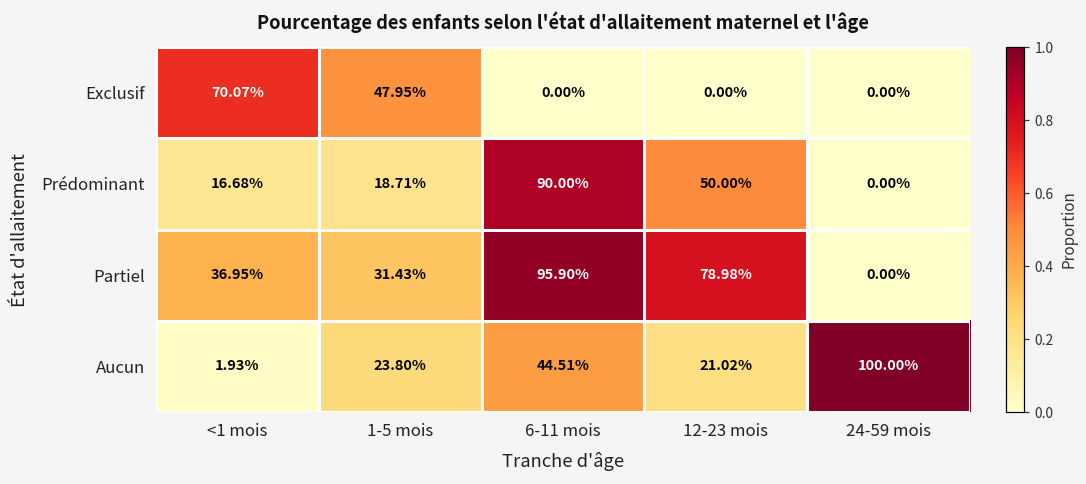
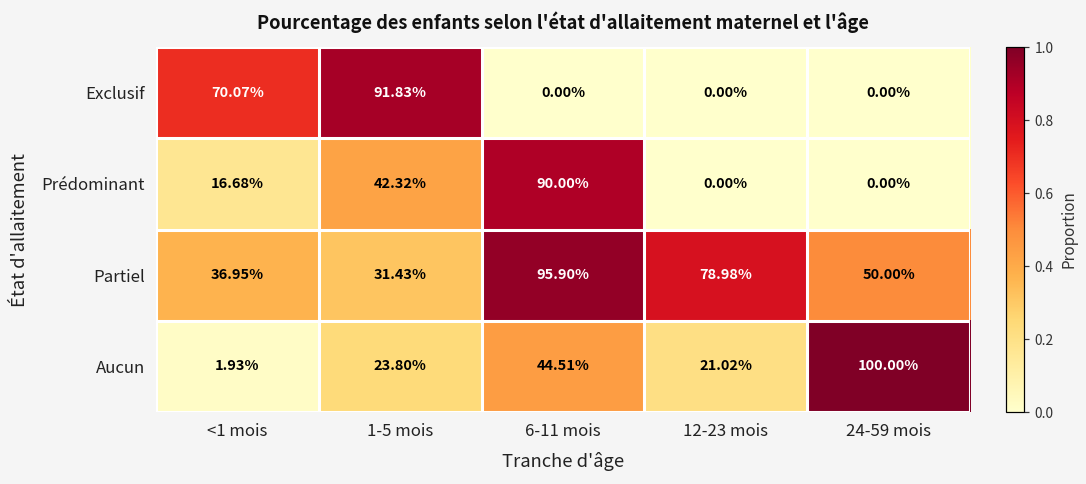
  {
    "Exclusif": {
      "<1 mois": "70.07%",
-     "1-5 mois": "47.95%",
+     "1-5 mois": "91.83%",
      "6-11 mois": "0.00%",
      "12-23 mois": "0.00%",
      "24-59 mois": "0.00%"
    },
    "Prédominant": {
      "<1 mois": "16.68%",
-     "1-5 mois": "18.71%",
+     "1-5 mois": "42.32%",
      "6-11 mois": "90.00%",
-     "12-23 mois": "50.00%",
+     "12-23 mois": "0.00%",
      "24-59 mois": "0.00%"
    },
    "Partiel": {
      "<1 mois": "36.95%",
      "1-5 mois": "31.43%",
      "6-11 mois": "95.90%",
      "12-23 mois": "78.98%",
-     "24-59 mois": "0.00%"
+     "24-59 mois": "50.00%"
    },
    "Aucun": {
      "<1 mois": "1.93%",
      "1-5 mois": "23.80%",
      "6-11 mois": "44.51%",
      "12-23 mois": "21.02%",
      "24-59 mois": "100.00%"
    }
  }
